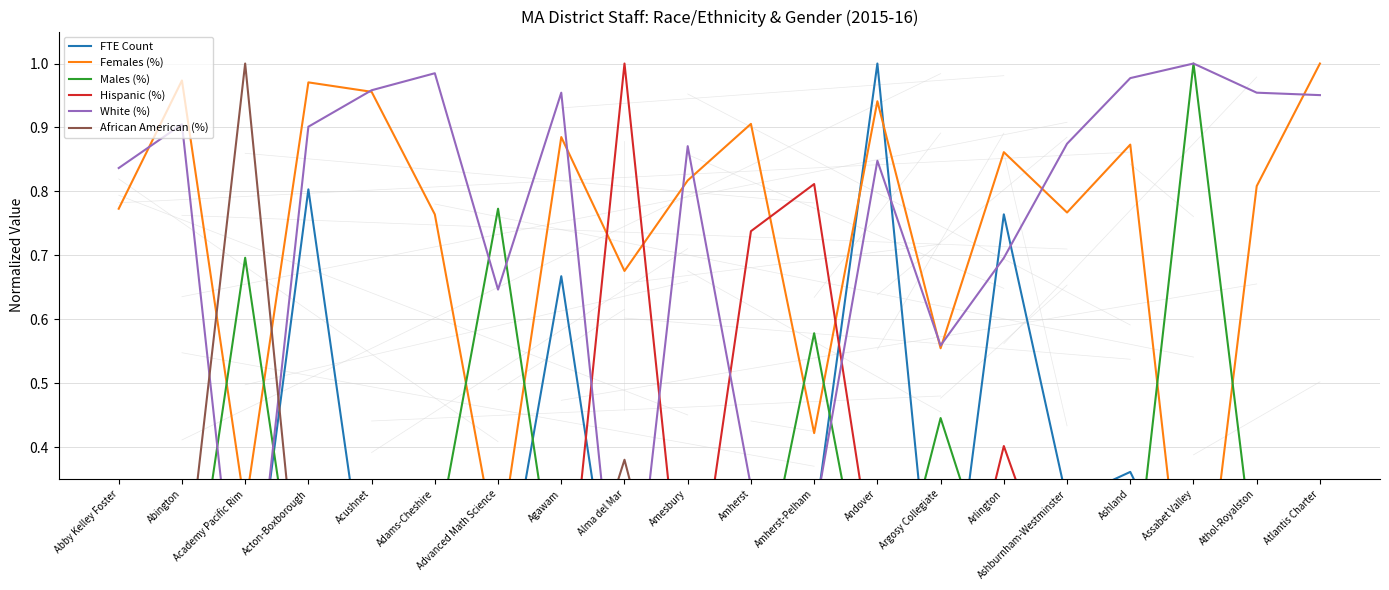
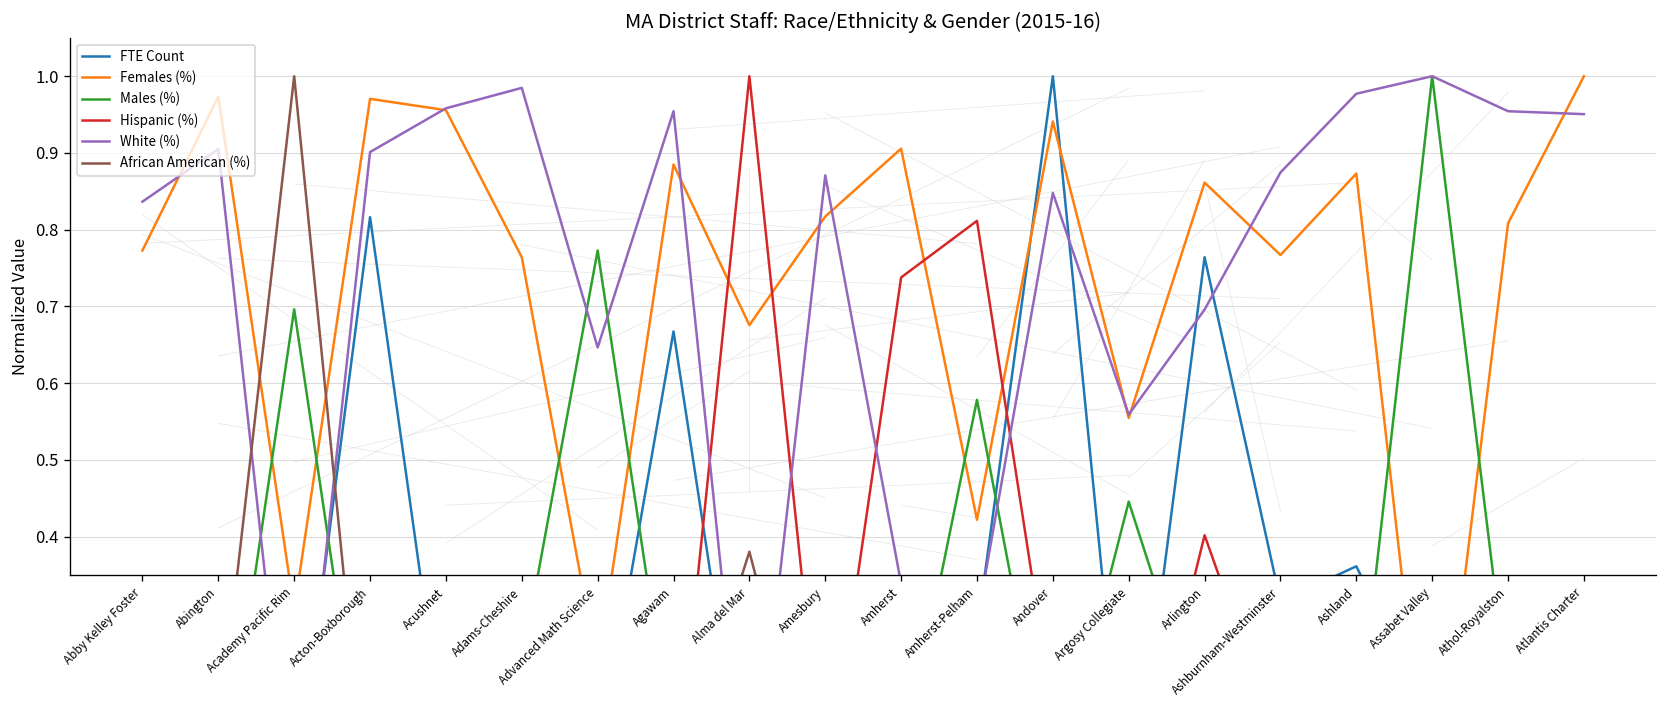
  {
    "FTE Count": {
-     "Acton-Boxborough": 0.80,
+     "Acton-Boxborough": 0.82,
      "Agawam": 0.67,
      "Andover": 1.00,
      "Arlington": 0.76,
      "Ashland": 0.36
    },
    "Females (%)": {
      "Abby Kelley Foster": 0.77,
      "Acton-Boxborough": 0.97,
      "Adams-Cheshire": 0.76,
      "Agawam": 0.88,
      "Alma del Mar": 0.68,
      "Amesbury": 0.82,
      "Amherst": 0.91,
      "Andover": 0.94,
      "Argosy Collegiate": 0.55,
      "Ashburnham-Westminster": 0.77,
      "Ashland": 0.87,
      "Athol-Royalston": 0.81,
      "Atlantis Charter": 1.00
    },
    "Males (%)": {
      "Academy Pacific Rim": 0.70,
      "Advanced Math Science": 0.77,
      "Amherst-Pelham": 0.58,
      "Argosy Collegiate": 0.45
    },
    "Hispanic (%)": {
      "Alma del Mar": 1.00,
      "Amherst": 0.74,
      "Amherst-Pelham": 0.81,
      "Arlington": 0.40
    },
    "White (%)": {
      "Abby Kelley Foster": 0.84,
      "Acton-Boxborough": 0.90,
      "Adams-Cheshire": 0.98,
      "Advanced Math Science": 0.65,
      "Agawam": 0.95,
      "Amesbury": 0.87,
      "Andover": 0.85,
      "Argosy Collegiate": 0.56,
      "Arlington": 0.70,
      "Ashburnham-Westminster": 0.87,
      "Ashland": 0.98,
      "Athol-Royalston": 0.95,
      "Atlantis Charter": 0.95
    },
    "African American (%)": {
      "Academy Pacific Rim": 1.00,
      "Alma del Mar": 0.38
    }
  }
